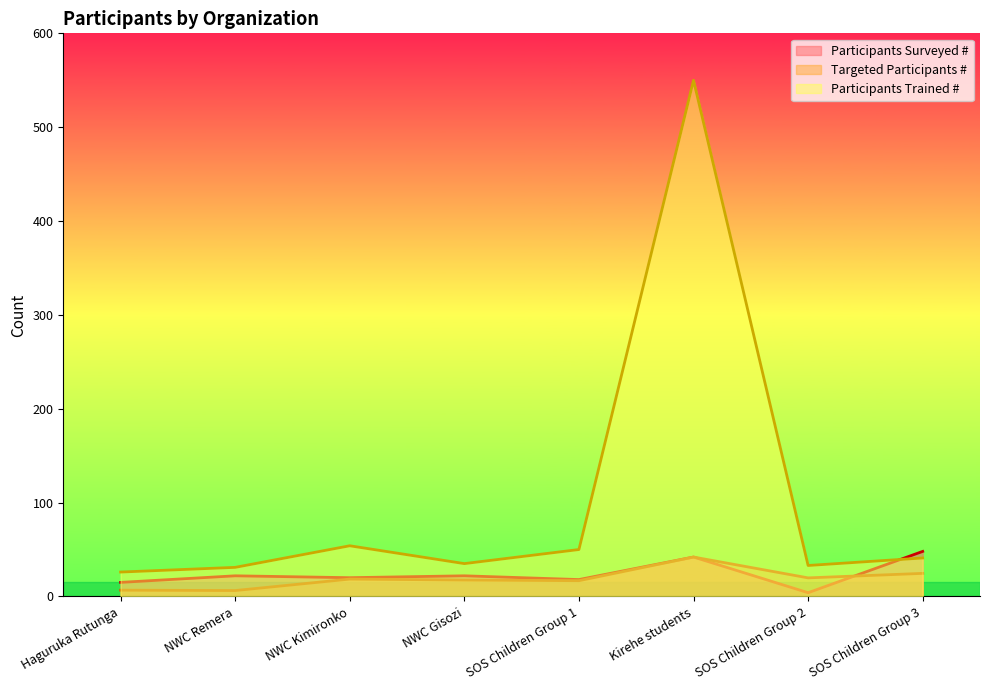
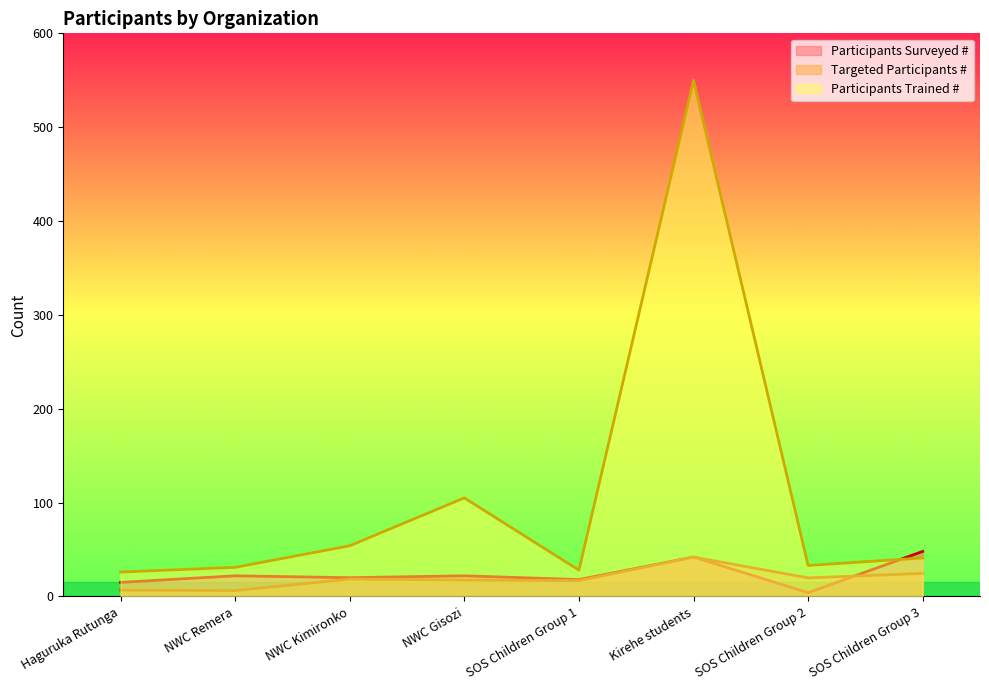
  {
    "Participants Surveyed #": {
      "NWC Remera": 20,
      "NWC Gisozi": 20,
      "SOS Children Group 3": 50
    },
    "Targeted Participants #": {
      "NWC Gisozi": 20,
      "SOS Children Group 2": 20,
      "SOS Children Group 3": 20
    },
    "Participants Trained #": {
      "Haguruka Rutunga": 30,
      "NWC Remera": 30,
      "NWC Kimironko": 50,
-     "NWC Gisozi": 40,
-     "SOS Children Group 1": 50,
+     "NWC Gisozi": 110,
+     "SOS Children Group 1": 30,
      "Kirehe students": 550,
      "SOS Children Group 2": 30,
      "SOS Children Group 3": 40
    }
  }
